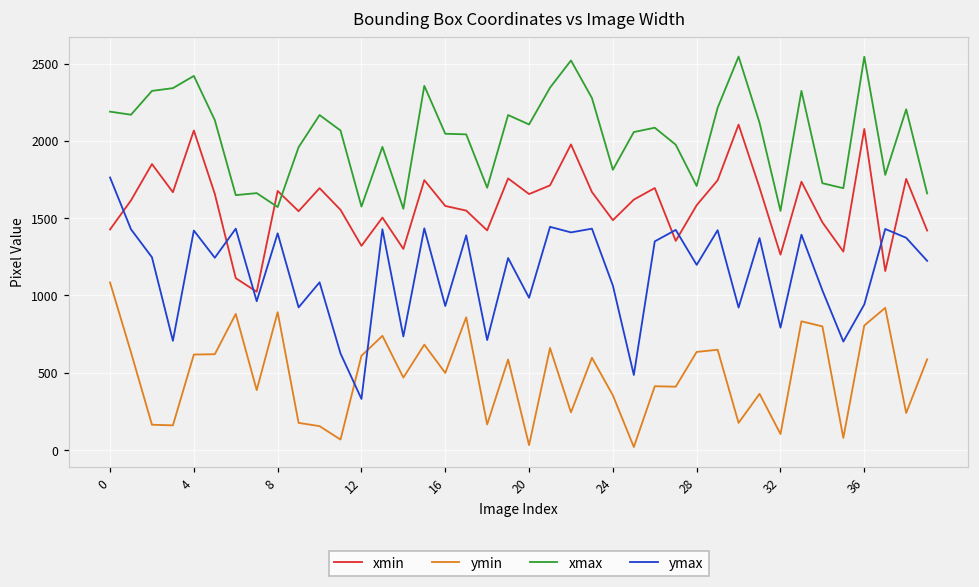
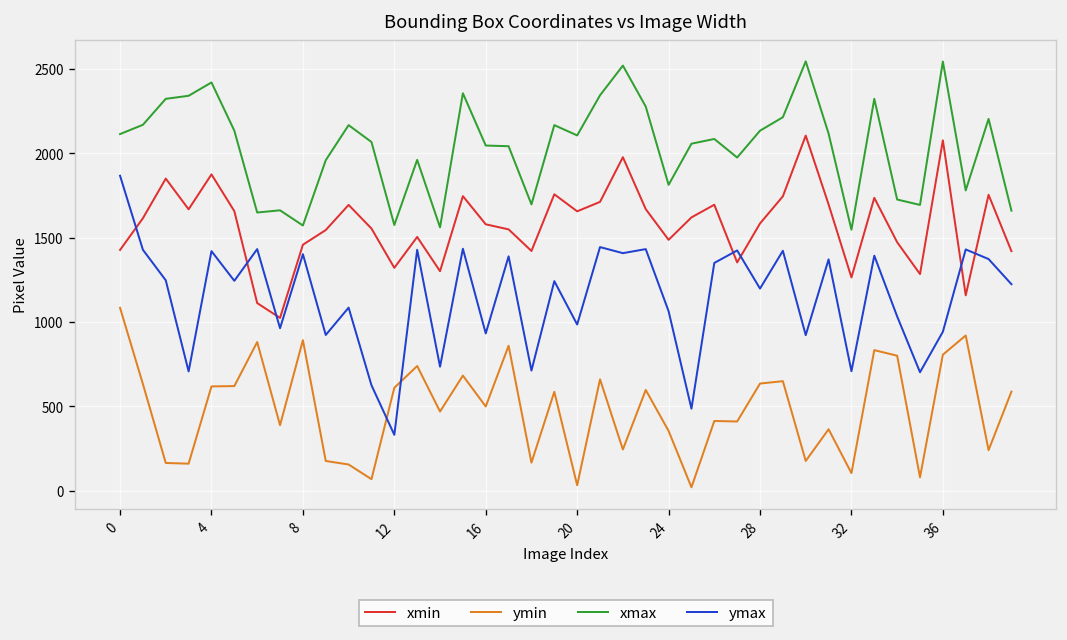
  {
    "xmin": {
      "0": 1430,
-     "4": 2070,
-     "8": 1680,
+     "4": 1880,
+     "8": 1460,
      "12": 1320,
      "16": 1580,
      "20": 1660,
      "24": 1490,
      "28": 1580,
      "32": 1260,
      "36": 2080
    },
    "ymin": {
      "0": 1080,
      "4": 620,
      "8": 890,
      "12": 610,
      "16": 500,
      "20": 30,
      "24": 350,
      "28": 640,
      "32": 100,
      "36": 810
    },
    "xmax": {
-     "0": 2190,
+     "0": 2110,
      "4": 2420,
      "8": 1570,
      "12": 1580,
      "16": 2050,
      "20": 2110,
      "24": 1810,
-     "28": 1710,
+     "28": 2130,
      "32": 1550,
      "36": 2540
    },
    "ymax": {
-     "0": 1760,
+     "0": 1870,
      "4": 1420,
      "8": 1400,
      "12": 330,
      "16": 930,
      "20": 990,
      "24": 1060,
      "28": 1200,
-     "32": 790,
+     "32": 710,
      "36": 940
    }
  }
